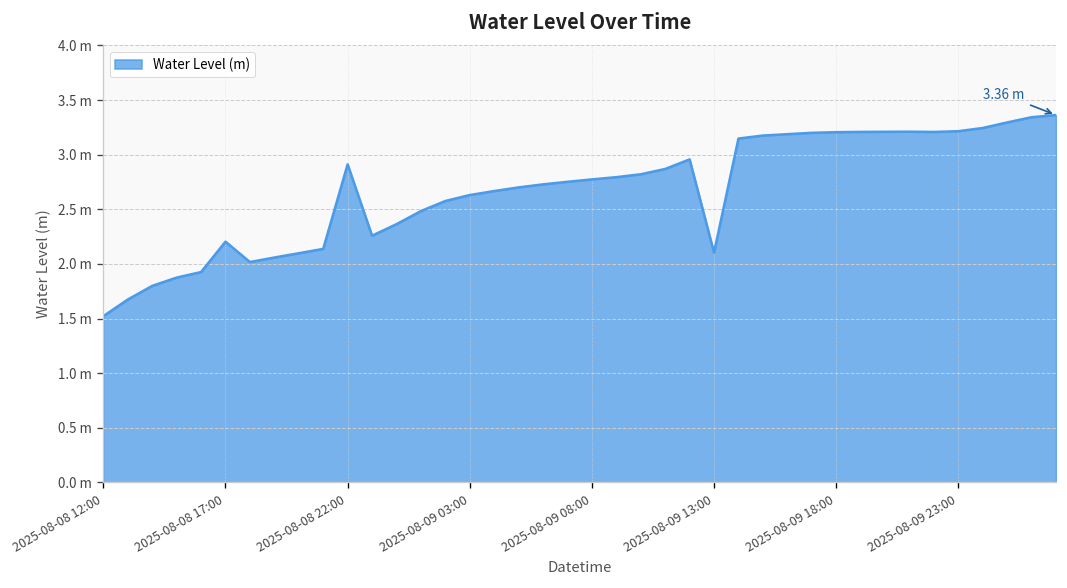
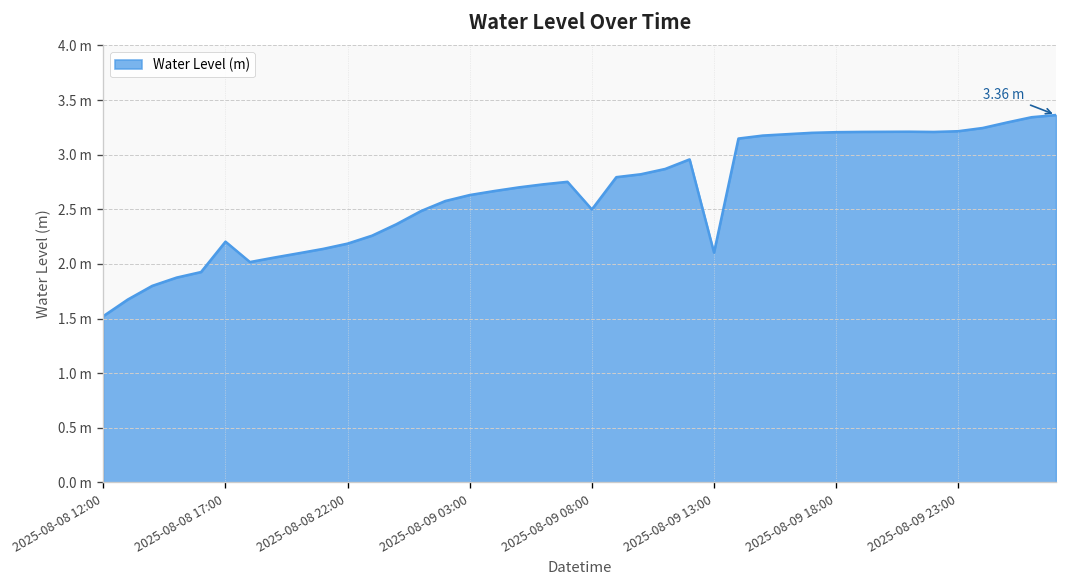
  {
    "2025-08-08 12:00": "1.5 m",
    "2025-08-08 17:00": "2.2 m",
-   "2025-08-08 22:00": "2.9 m",
+   "2025-08-08 22:00": "2.2 m",
    "2025-08-09 03:00": "2.6 m",
-   "2025-08-09 08:00": "2.8 m",
+   "2025-08-09 08:00": "2.5 m",
    "2025-08-09 13:00": "2.1 m",
    "2025-08-09 18:00": "3.2 m",
    "2025-08-09 23:00": "3.2 m"
  }
